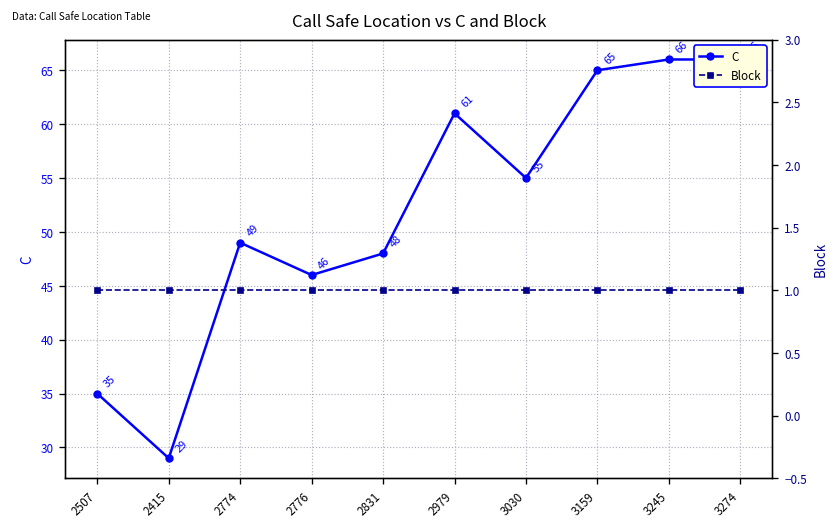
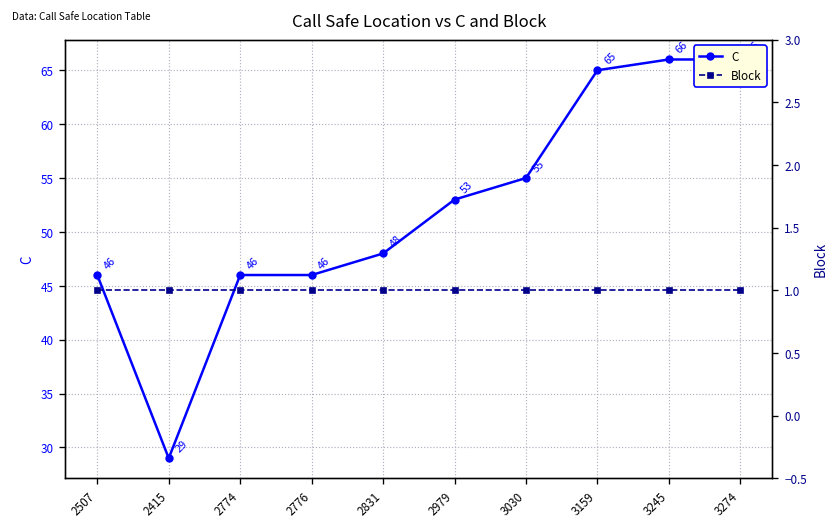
  {
    "C": {
-     "2507": 35,
+     "2507": 46,
      "2415": 29,
-     "2774": 49,
+     "2774": 46,
      "2776": 46,
      "2831": 48,
-     "2979": 61,
+     "2979": 53,
      "3030": 55,
      "3159": 65,
      "3245": 66
    }
  }
